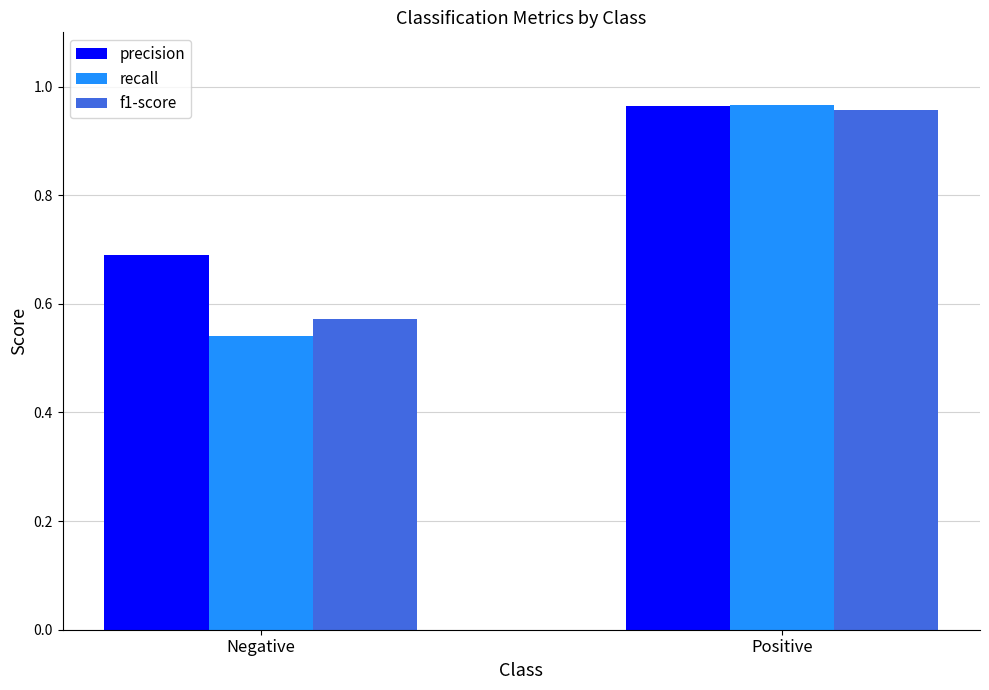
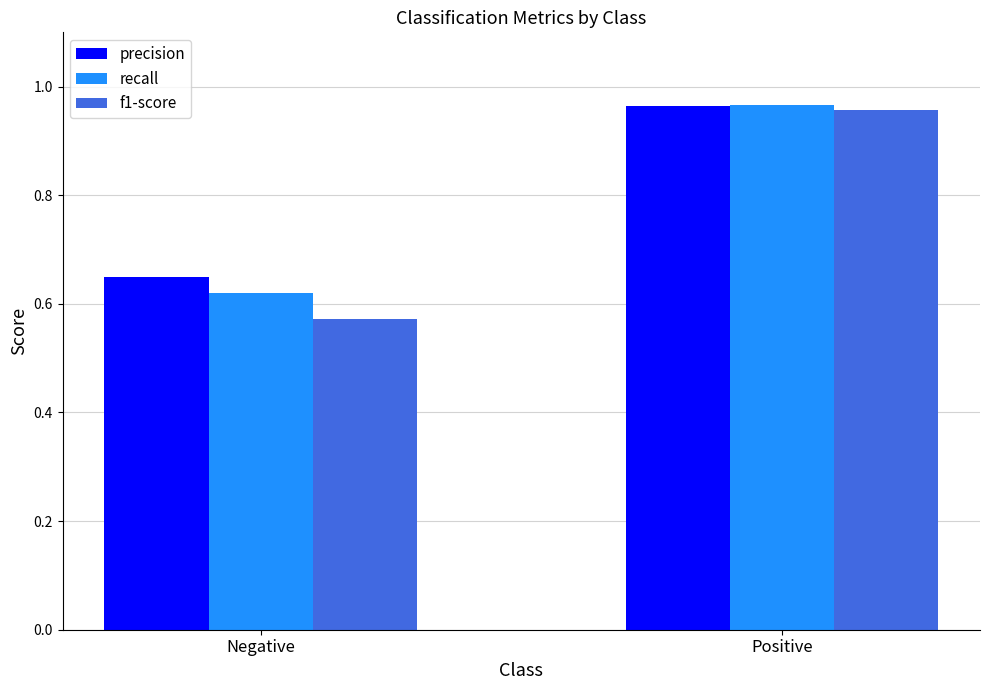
  {
    "precision": {
-     "Negative": 0.69,
+     "Negative": 0.65,
      "Positive": 0.96
    },
    "recall": {
-     "Negative": 0.54,
+     "Negative": 0.62,
      "Positive": 0.97
    },
    "f1-score": {
      "Negative": 0.57,
      "Positive": 0.96
    }
  }
